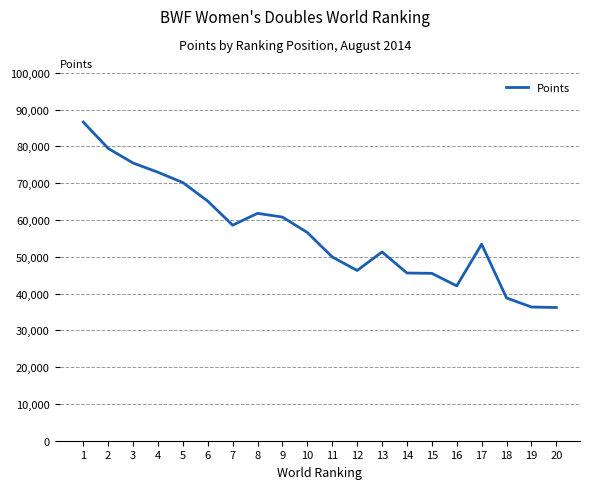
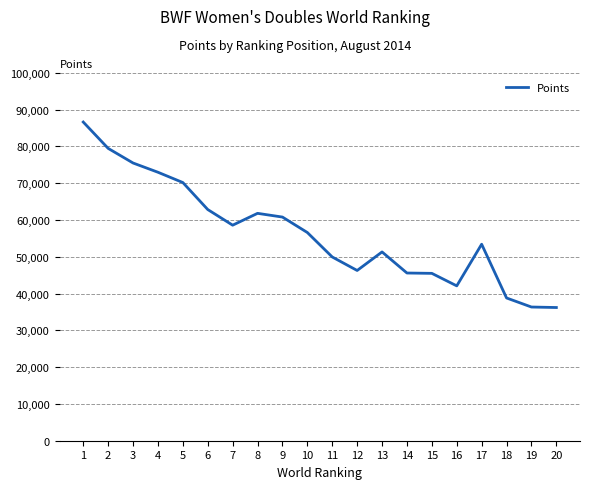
  {
    "1": "87,000",
    "2": "79,000",
    "3": "75,000",
    "4": "73,000",
    "5": "70,000",
-   "6": "65,000",
+   "6": "63,000",
    "7": "59,000",
    "8": "62,000",
    "9": "61,000",
    "10": "57,000",
    "11": "50,000",
    "12": "46,000",
    "13": "51,000",
    "14": "46,000",
    "15": "45,000",
    "16": "42,000",
    "17": "53,000",
    "18": "39,000",
    "19": "36,000",
    "20": "36,000"
  }
